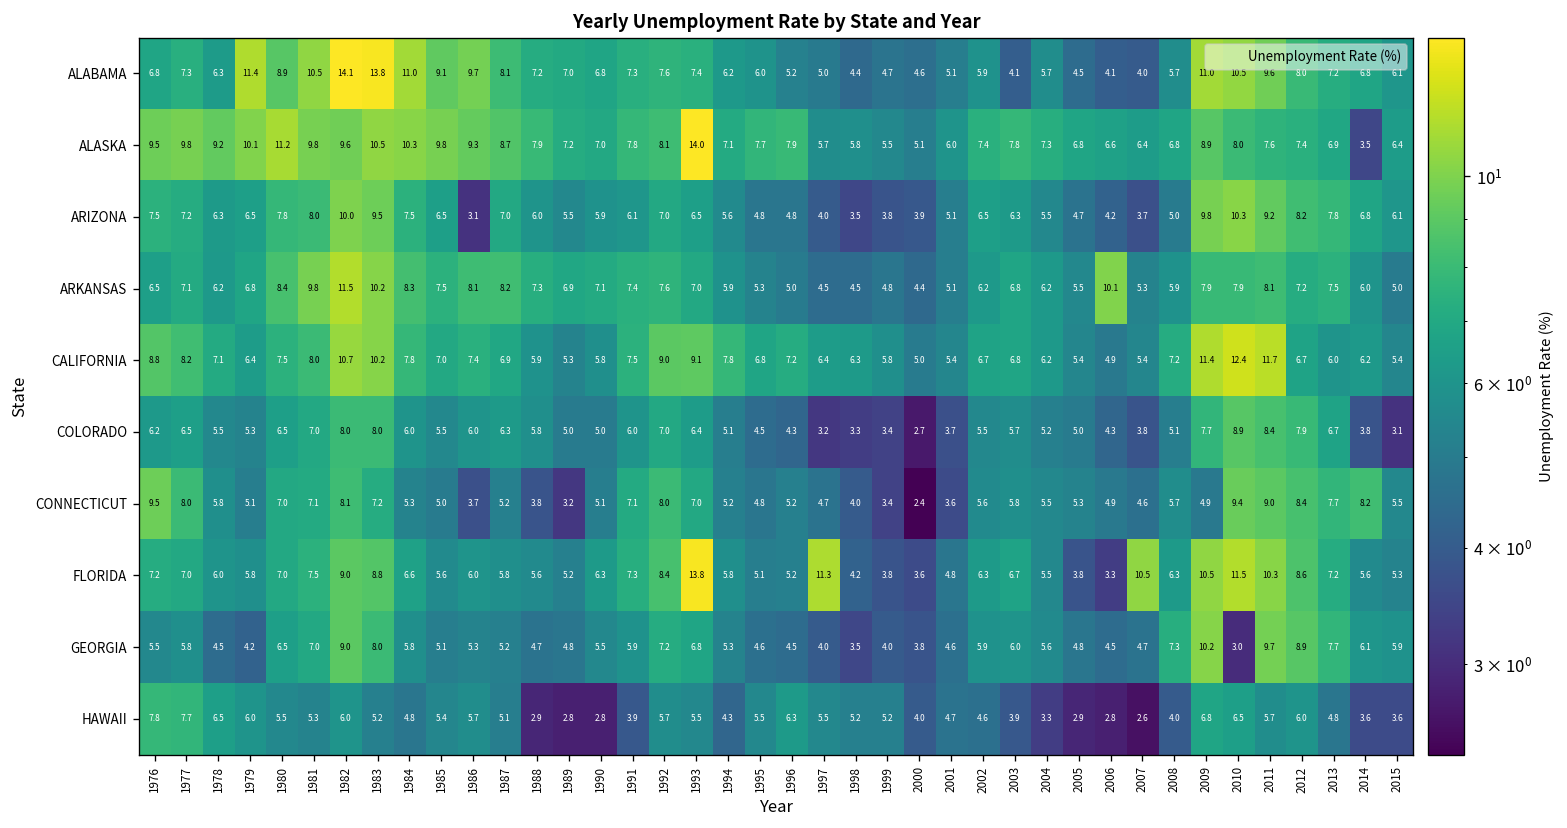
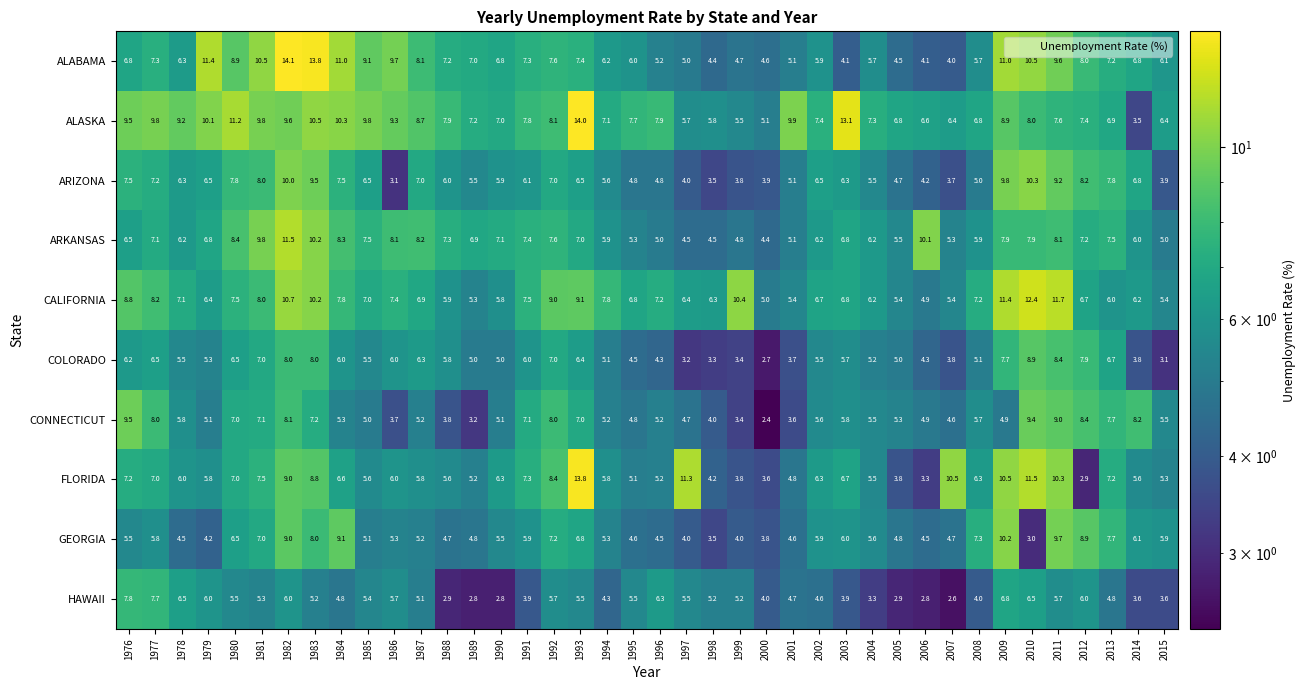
  {
    "ALASKA": {
      "1976": 9.5,
      "1977": 9.8,
      "1978": 9.2,
      "1979": 10.1,
      "1980": 11.2,
      "1981": 9.8,
      "1982": 9.6,
      "1983": 10.5,
      "1984": 10.3,
      "1985": 9.8,
      "1986": 9.3,
      "1987": 8.7,
      "1988": 7.9,
      "1989": 7.2,
      "1990": 7.0,
      "1991": 7.8,
      "1992": 8.1,
      "1993": 14.0,
      "1994": 7.1,
      "1995": 7.7,
      "1996": 7.9,
      "1997": 5.7,
      "1998": 5.8,
      "1999": 5.5,
      "2000": 5.1,
-     "2001": 6.0,
+     "2001": 9.9,
      "2002": 7.4,
-     "2003": 7.8,
+     "2003": 13.1,
      "2004": 7.3,
      "2005": 6.8,
      "2006": 6.6,
      "2007": 6.4,
      "2008": 6.8,
      "2009": 8.9,
      "2010": 8.0,
      "2011": 7.6,
      "2012": 7.4,
      "2013": 6.9,
      "2014": 3.5,
      "2015": 6.4
    },
    "ARIZONA": {
      "1976": 7.5,
      "1977": 7.2,
      "1978": 6.3,
      "1979": 6.5,
      "1980": 7.8,
      "1981": 8.0,
      "1982": 10.0,
      "1983": 9.5,
      "1984": 7.5,
      "1985": 6.5,
      "1986": 3.1,
      "1987": 7.0,
      "1988": 6.0,
      "1989": 5.5,
      "1990": 5.9,
      "1991": 6.1,
      "1992": 7.0,
      "1993": 6.5,
      "1994": 5.6,
      "1995": 4.8,
      "1996": 4.8,
      "1997": 4.0,
      "1998": 3.5,
      "1999": 3.8,
      "2000": 3.9,
      "2001": 5.1,
      "2002": 6.5,
      "2003": 6.3,
      "2004": 5.5,
      "2005": 4.7,
      "2006": 4.2,
      "2007": 3.7,
      "2008": 5.0,
      "2009": 9.8,
      "2010": 10.3,
      "2011": 9.2,
      "2012": 8.2,
      "2013": 7.8,
      "2014": 6.8,
-     "2015": 6.1
+     "2015": 3.9
    },
    "CALIFORNIA": {
      "1976": 8.8,
      "1977": 8.2,
      "1978": 7.1,
      "1979": 6.4,
      "1980": 7.5,
      "1981": 8.0,
      "1982": 10.7,
      "1983": 10.2,
      "1984": 7.8,
      "1985": 7.0,
      "1986": 7.4,
      "1987": 6.9,
      "1988": 5.9,
      "1989": 5.3,
      "1990": 5.8,
      "1991": 7.5,
      "1992": 9.0,
      "1993": 9.1,
      "1994": 7.8,
      "1995": 6.8,
      "1996": 7.2,
      "1997": 6.4,
      "1998": 6.3,
-     "1999": 5.8,
+     "1999": 10.4,
      "2000": 5.0,
      "2001": 5.4,
      "2002": 6.7,
      "2003": 6.8,
      "2004": 6.2,
      "2005": 5.4,
      "2006": 4.9,
      "2007": 5.4,
      "2008": 7.2,
      "2009": 11.4,
      "2010": 12.4,
      "2011": 11.7,
      "2012": 6.7,
      "2013": 6.0,
      "2014": 6.2,
      "2015": 5.4
    },
    "FLORIDA": {
      "1976": 7.2,
      "1977": 7.0,
      "1978": 6.0,
      "1979": 5.8,
      "1980": 7.0,
      "1981": 7.5,
      "1982": 9.0,
      "1983": 8.8,
      "1984": 6.6,
      "1985": 5.6,
      "1986": 6.0,
      "1987": 5.8,
      "1988": 5.6,
      "1989": 5.2,
      "1990": 6.3,
      "1991": 7.3,
      "1992": 8.4,
      "1993": 13.8,
      "1994": 5.8,
      "1995": 5.1,
      "1996": 5.2,
      "1997": 11.3,
      "1998": 4.2,
      "1999": 3.8,
      "2000": 3.6,
      "2001": 4.8,
      "2002": 6.3,
      "2003": 6.7,
      "2004": 5.5,
      "2005": 3.8,
      "2006": 3.3,
      "2007": 10.5,
      "2008": 6.3,
      "2009": 10.5,
      "2010": 11.5,
      "2011": 10.3,
-     "2012": 8.6,
+     "2012": 2.9,
      "2013": 7.2,
      "2014": 5.6,
      "2015": 5.3
    },
    "GEORGIA": {
      "1976": 5.5,
      "1977": 5.8,
      "1978": 4.5,
      "1979": 4.2,
      "1980": 6.5,
      "1981": 7.0,
      "1982": 9.0,
      "1983": 8.0,
-     "1984": 5.8,
+     "1984": 9.1,
      "1985": 5.1,
      "1986": 5.3,
      "1987": 5.2,
      "1988": 4.7,
      "1989": 4.8,
      "1990": 5.5,
      "1991": 5.9,
      "1992": 7.2,
      "1993": 6.8,
      "1994": 5.3,
      "1995": 4.6,
      "1996": 4.5,
      "1997": 4.0,
      "1998": 3.5,
      "1999": 4.0,
      "2000": 3.8,
      "2001": 4.6,
      "2002": 5.9,
      "2003": 6.0,
      "2004": 5.6,
      "2005": 4.8,
      "2006": 4.5,
      "2007": 4.7,
      "2008": 7.3,
      "2009": 10.2,
      "2010": 3.0,
      "2011": 9.7,
      "2012": 8.9,
      "2013": 7.7,
      "2014": 6.1,
      "2015": 5.9
    }
  }
